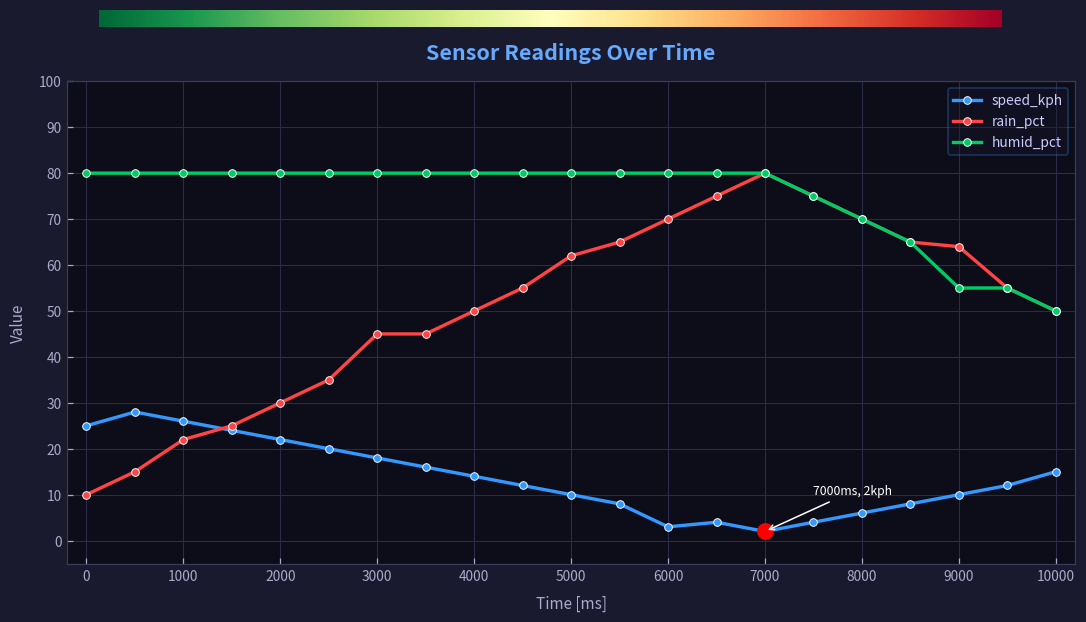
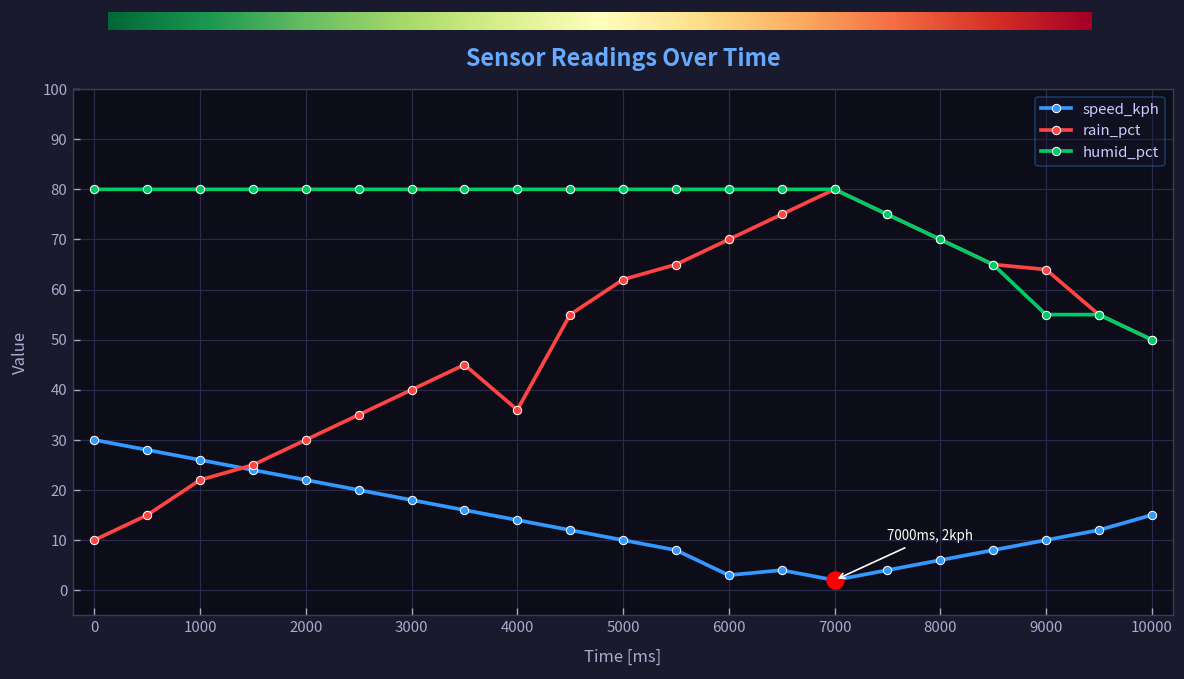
  {
    "speed_kph": {
-     "0": 25,
+     "0": 30,
      "1000": 26,
      "2000": 22,
      "3000": 18,
      "4000": 14,
      "5000": 10,
      "6000": 3,
      "9000": 10,
      "10000": 15
    },
    "rain_pct": {
      "0": 10,
      "1000": 22,
      "2000": 30,
-     "3000": 45,
-     "4000": 50,
+     "3000": 40,
+     "4000": 36,
      "5000": 62,
      "6000": 70,
      "9000": 64
    },
    "humid_pct": {
      "0": 80,
      "1000": 80,
      "2000": 80,
      "3000": 80,
      "4000": 80,
      "5000": 80,
      "6000": 80,
      "9000": 55
    }
  }
